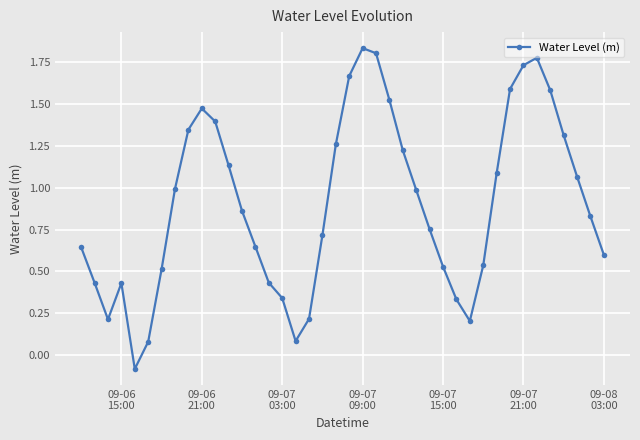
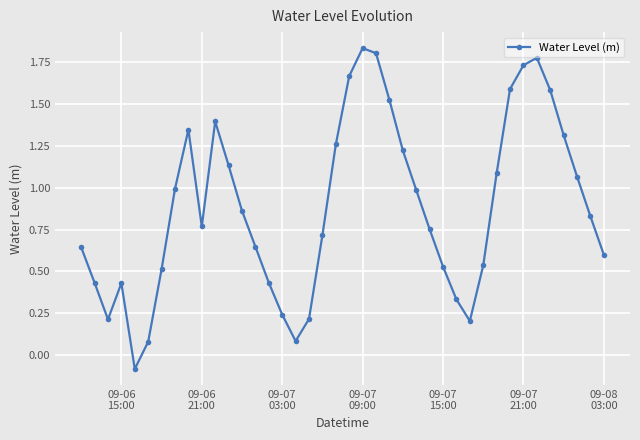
  {
    "09-06 15:00": 0.43,
-   "09-06 21:00": 1.47,
-   "09-07 03:00": 0.34,
+   "09-06 21:00": 0.77,
+   "09-07 03:00": 0.24,
    "09-07 09:00": 1.83,
    "09-07 15:00": 0.53,
    "09-07 21:00": 1.73,
    "09-08 03:00": 0.60
  }
